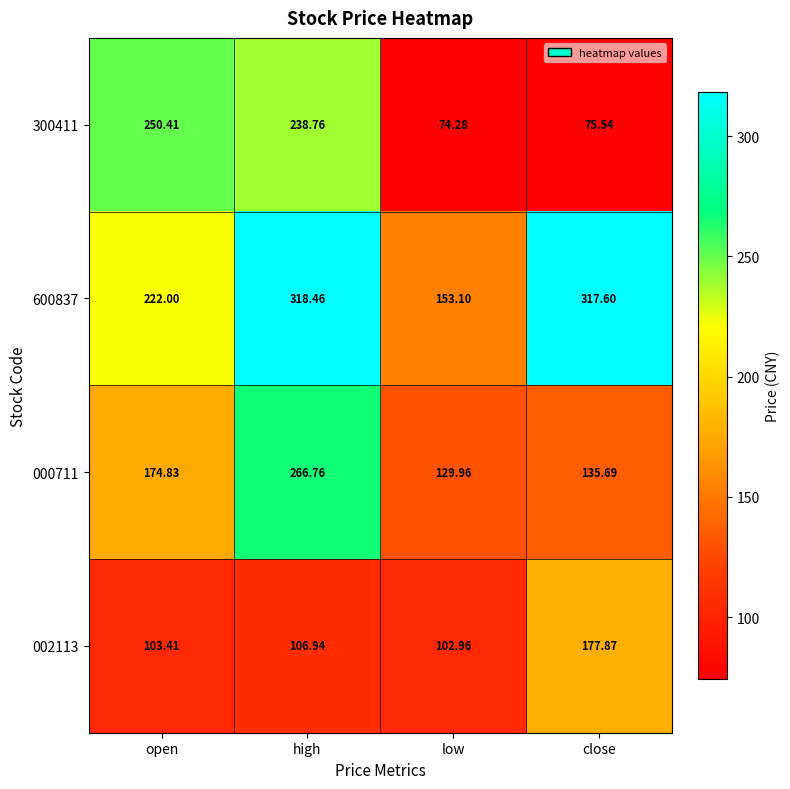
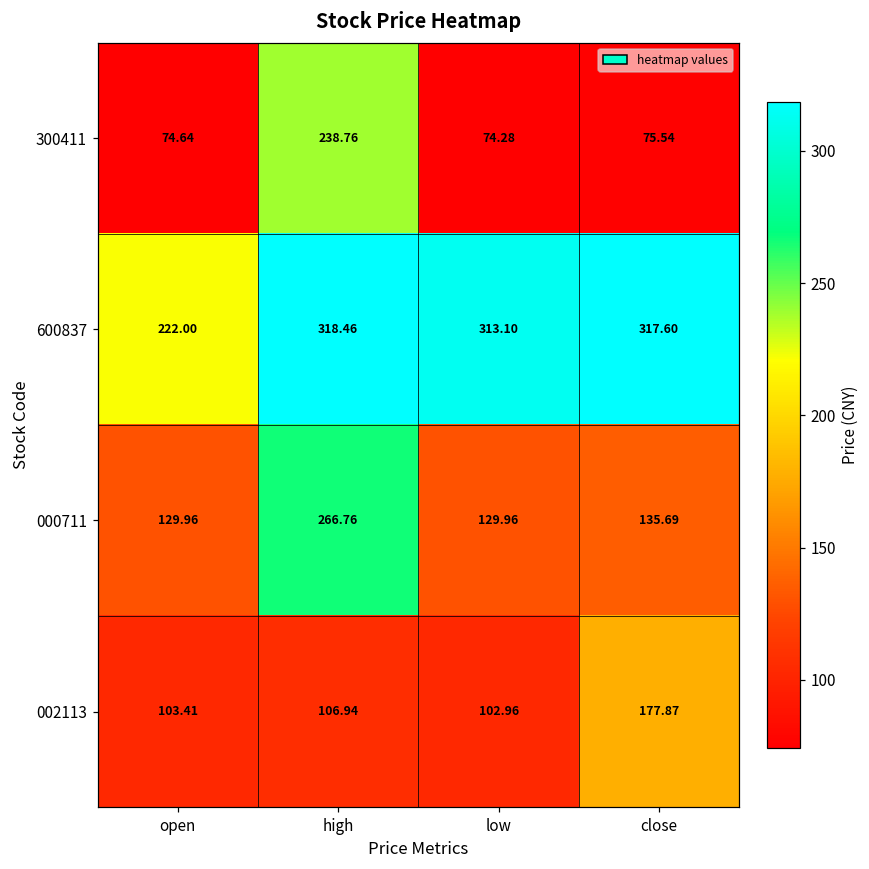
  {
    "300411": {
-     "open": 250.41,
+     "open": 74.64,
      "high": 238.76,
      "low": 74.28,
      "close": 75.54
    },
    "600837": {
      "open": 222.00,
      "high": 318.46,
-     "low": 153.10,
+     "low": 313.10,
      "close": 317.60
    },
    "000711": {
-     "open": 174.83,
+     "open": 129.96,
      "high": 266.76,
      "low": 129.96,
      "close": 135.69
    },
    "002113": {
      "open": 103.41,
      "high": 106.94,
      "low": 102.96,
      "close": 177.87
    }
  }
